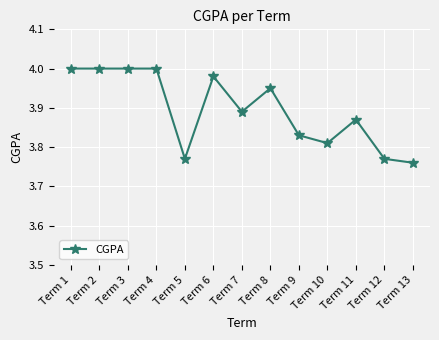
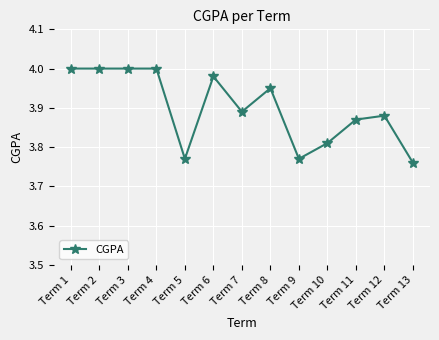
  {
    "Term 1": 4.00,
    "Term 2": 4.00,
    "Term 3": 4.00,
    "Term 4": 4.00,
    "Term 5": 3.77,
    "Term 6": 3.98,
    "Term 7": 3.89,
    "Term 8": 3.95,
-   "Term 9": 3.83,
+   "Term 9": 3.77,
    "Term 10": 3.81,
    "Term 11": 3.87,
-   "Term 12": 3.77,
+   "Term 12": 3.88,
    "Term 13": 3.76
  }
